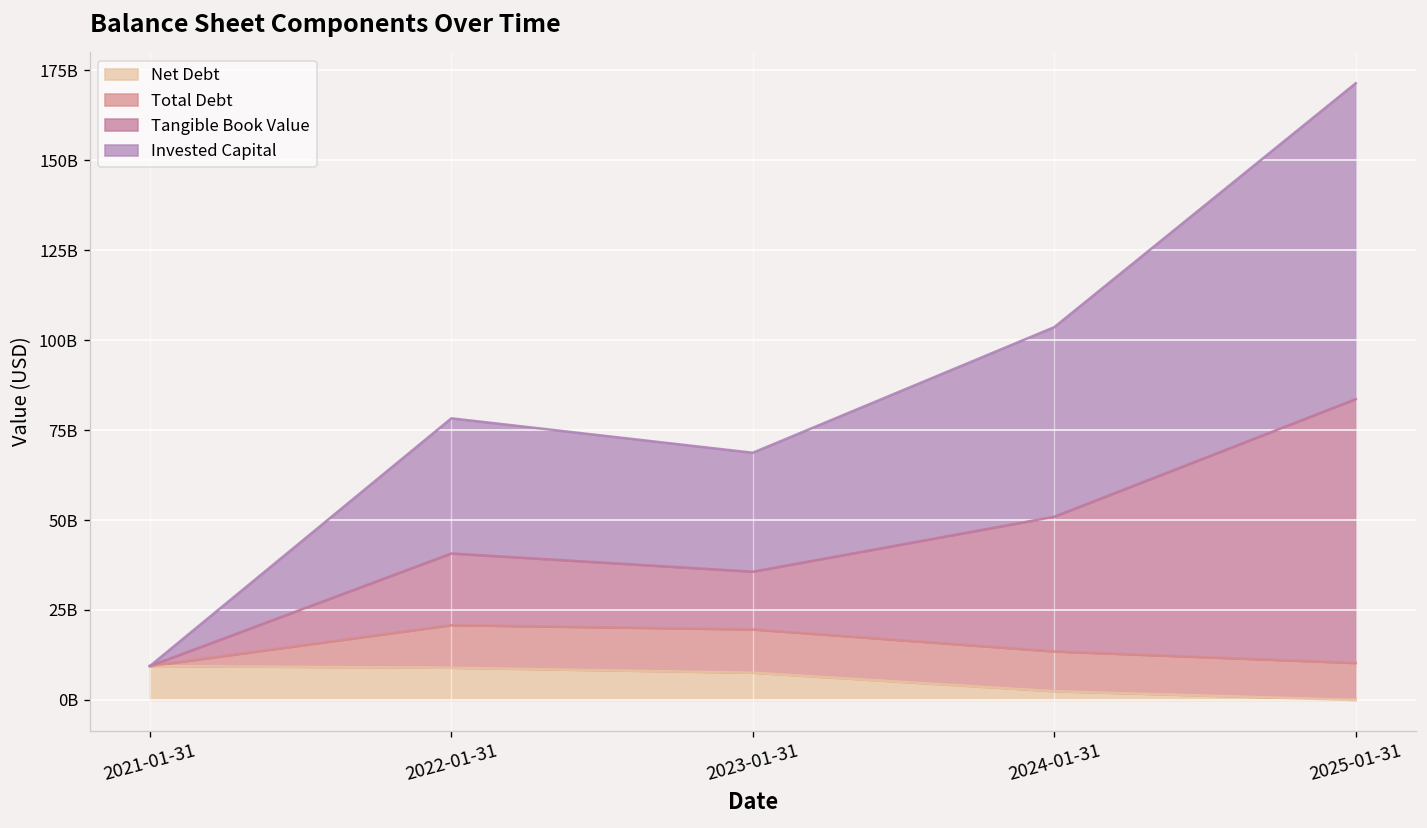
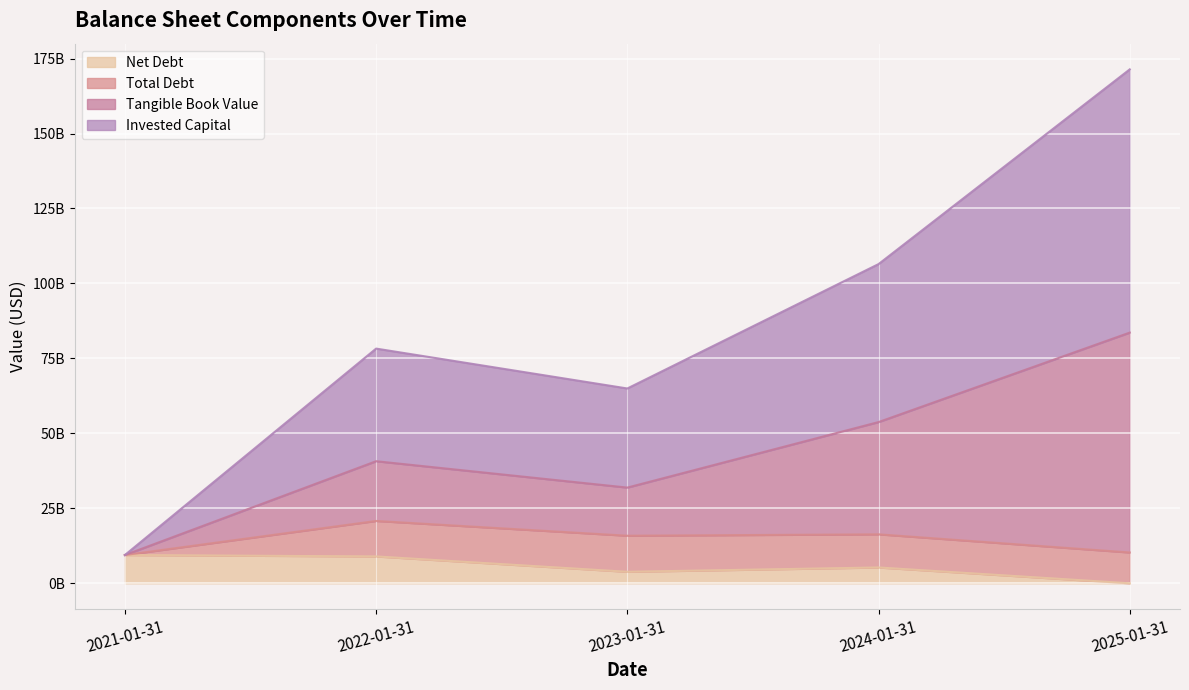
  {
    "Net Debt": {
      "2022-01-31": 9000000000,
-     "2023-01-31": 8000000000,
-     "2024-01-31": 2000000000,
+     "2023-01-31": 4000000000,
+     "2024-01-31": 5000000000,
      "2025-01-31": 0
    }
  }
